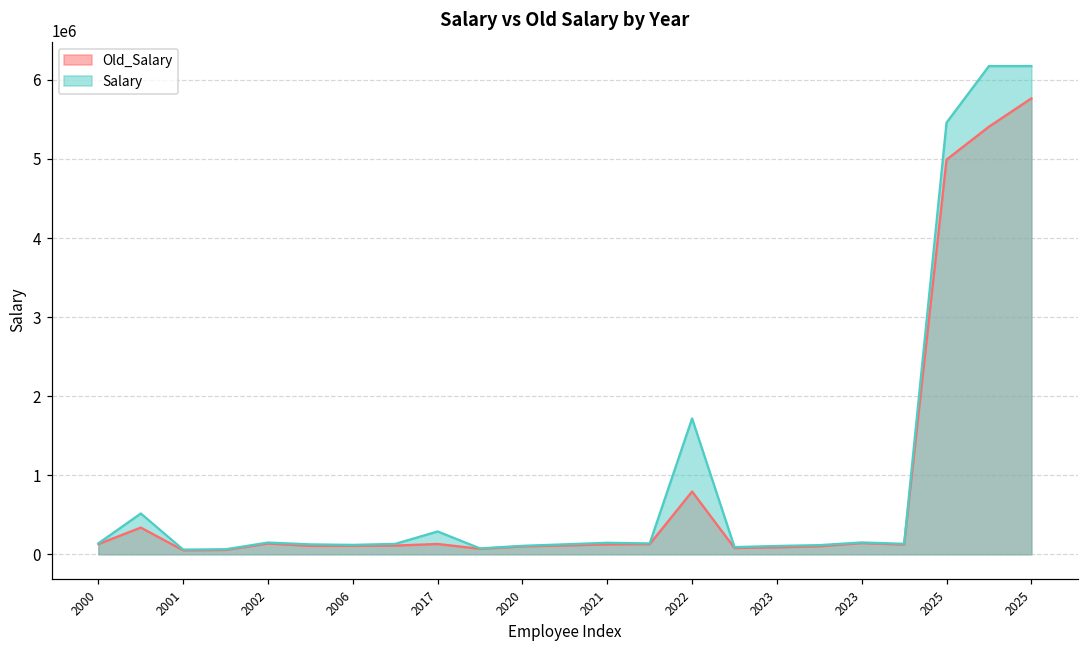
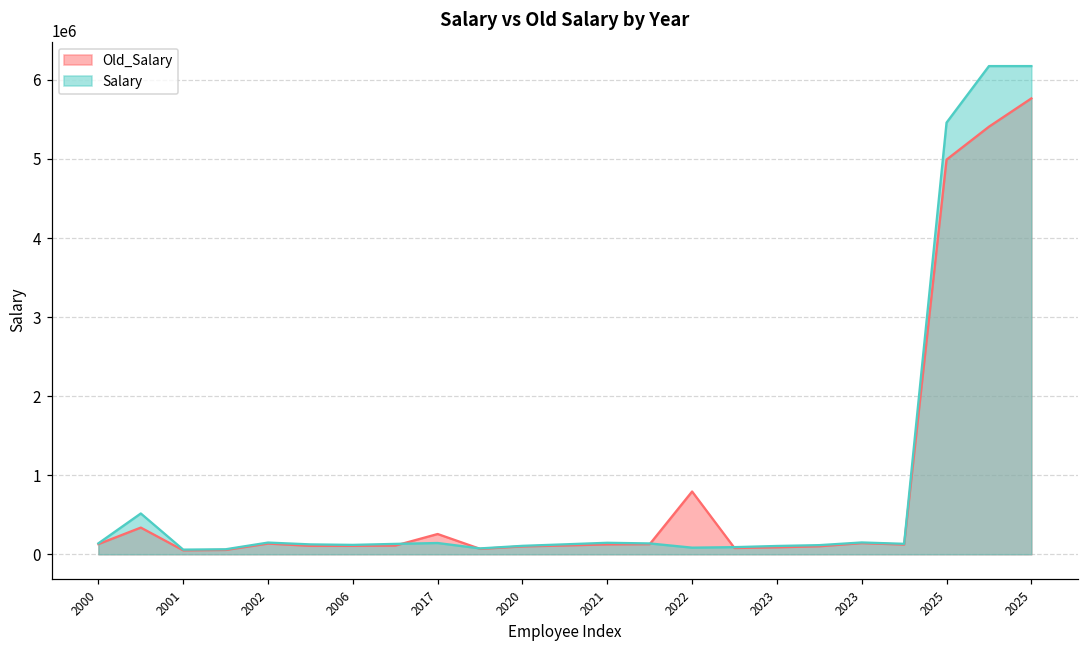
  {
    "Old_Salary": {
-     "2017": 100000,
+     "2017": 300000,
      "2022": 800000
    },
    "Salary": {
-     "2017": 300000,
-     "2022": 1700000
+     "2017": 100000,
+     "2022": 100000
    }
  }
